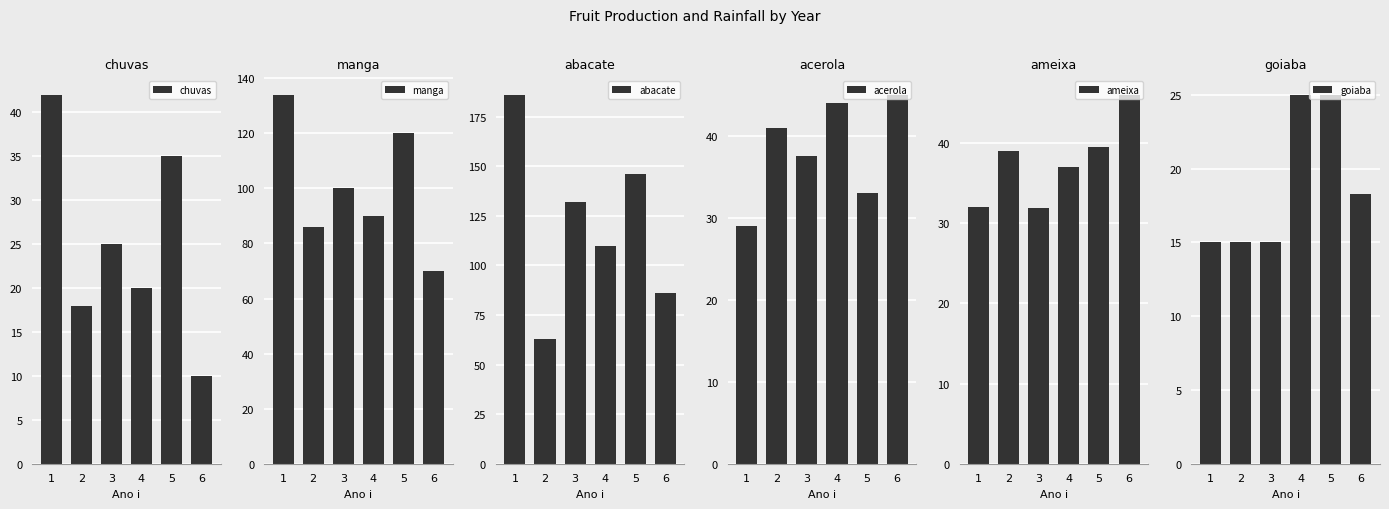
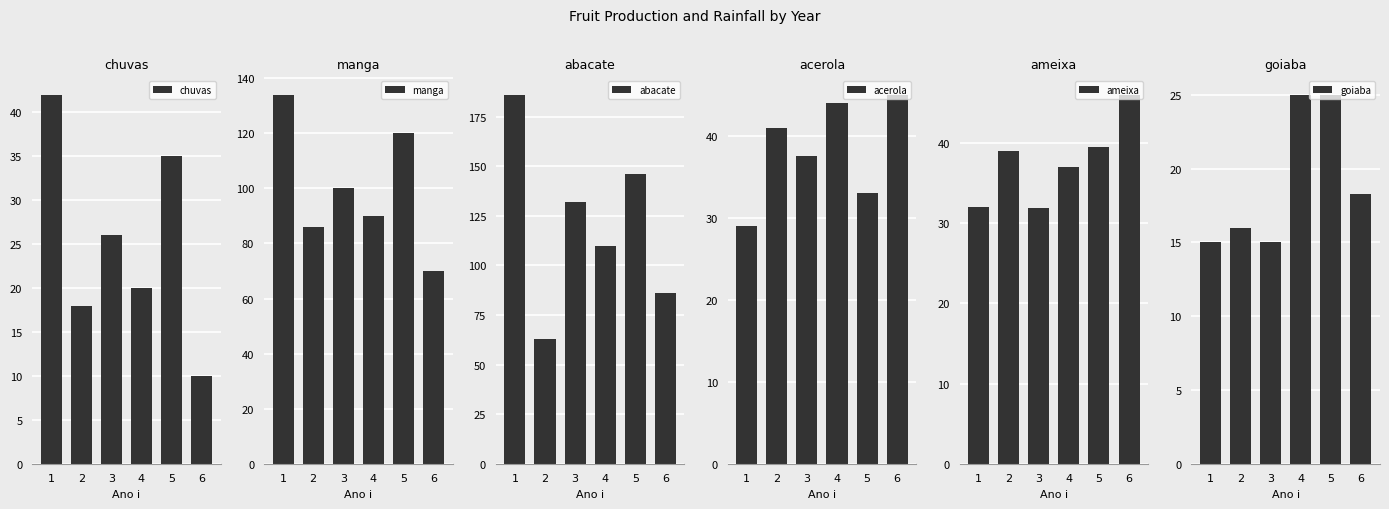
  {
    "chuvas": {
      "1": 42,
      "2": 18,
-     "3": 25,
+     "3": 26,
      "4": 20,
      "5": 35,
      "6": 10
    },
    "manga": {
      "1": 134,
      "2": 86,
      "3": 100,
      "4": 90,
      "5": 120,
      "6": 70
    },
    "abacate": {
      "1": 186,
      "2": 63,
      "3": 132,
      "4": 110,
      "5": 146,
      "6": 86
    },
    "acerola": {
      "1": 29,
      "2": 41,
      "3": 38,
      "4": 44,
      "5": 33
    },
    "ameixa": {
      "1": 32,
      "2": 39,
      "3": 32,
      "4": 37,
      "5": 40
    },
    "goiaba": {
      "1": 15,
-     "2": 15,
+     "2": 16,
      "3": 15,
      "4": 25,
      "6": 18.3
    }
  }
